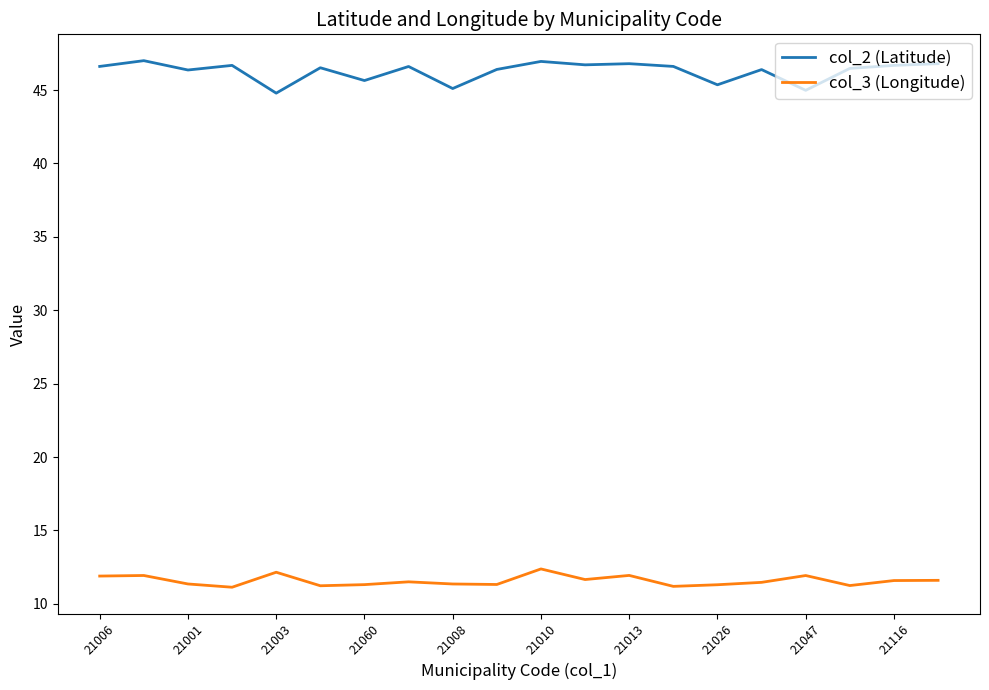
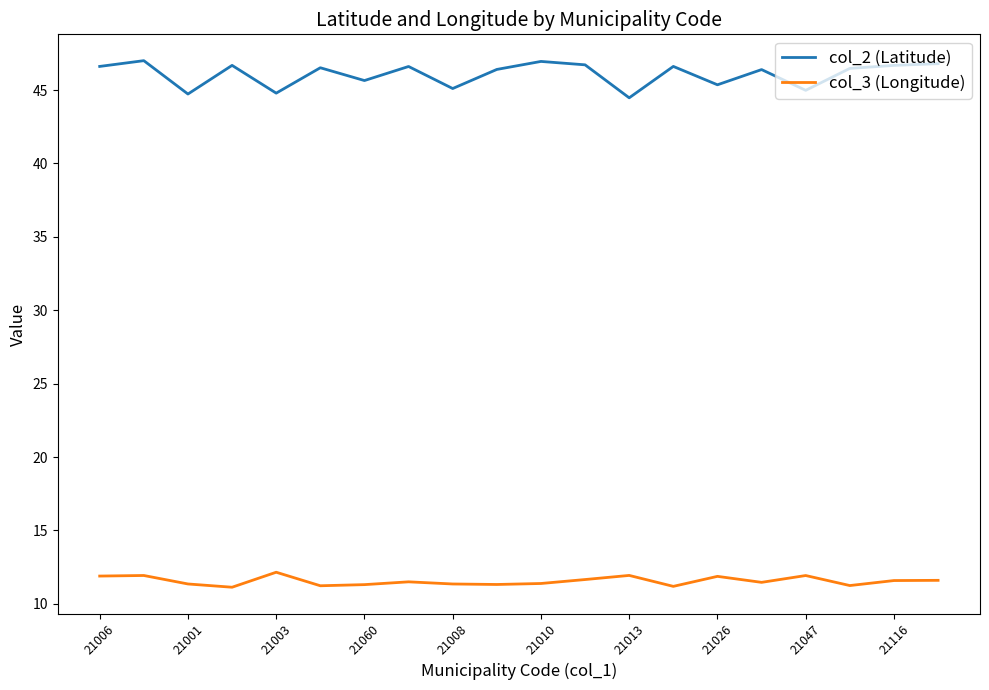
  {
    "col_2 (Latitude)": {
      "21006": 46.6,
-     "21001": 46.4,
+     "21001": 44.7,
      "21003": 44.8,
      "21060": 45.6,
      "21008": 45.1,
      "21010": 46.9,
-     "21013": 46.8,
+     "21013": 44.5,
      "21026": 45.4
    },
    "col_3 (Longitude)": {
      "21006": 11.9,
      "21001": 11.4,
      "21003": 12.2,
      "21060": 11.3,
      "21008": 11.4,
-     "21010": 12.4,
+     "21010": 11.4,
      "21013": 11.9,
-     "21026": 11.3,
+     "21026": 11.9,
      "21047": 11.9,
      "21116": 11.6
    }
  }
